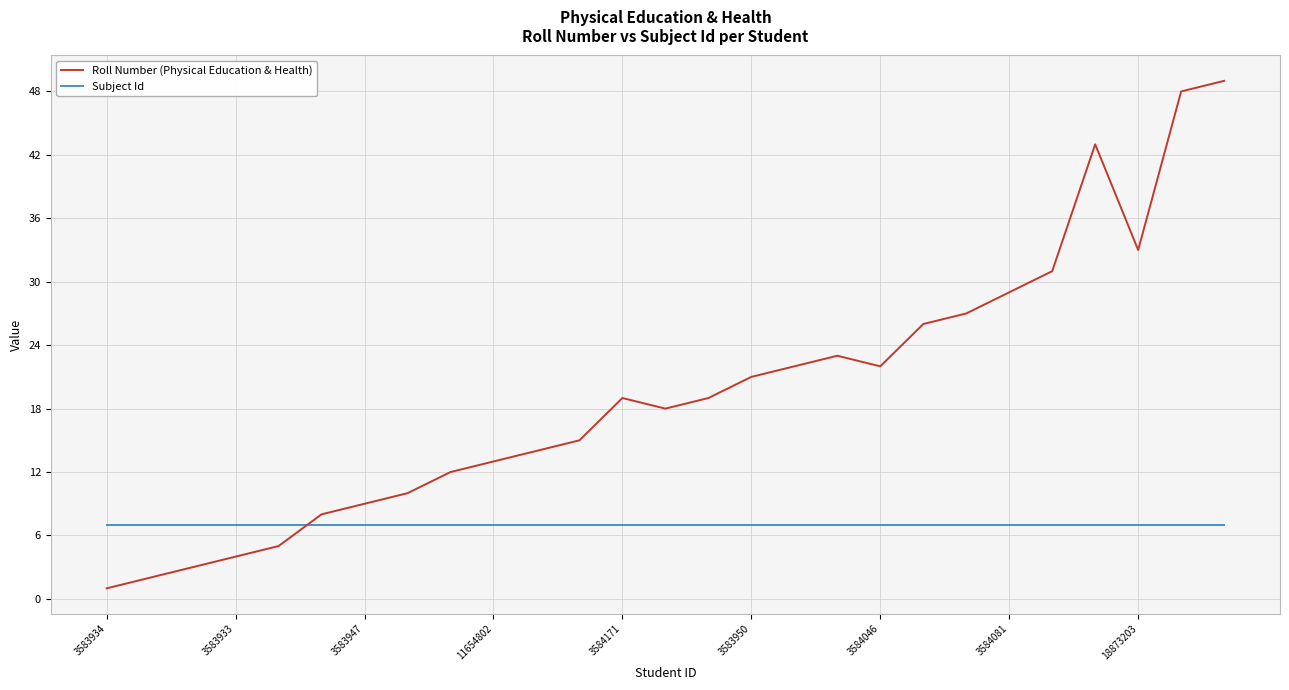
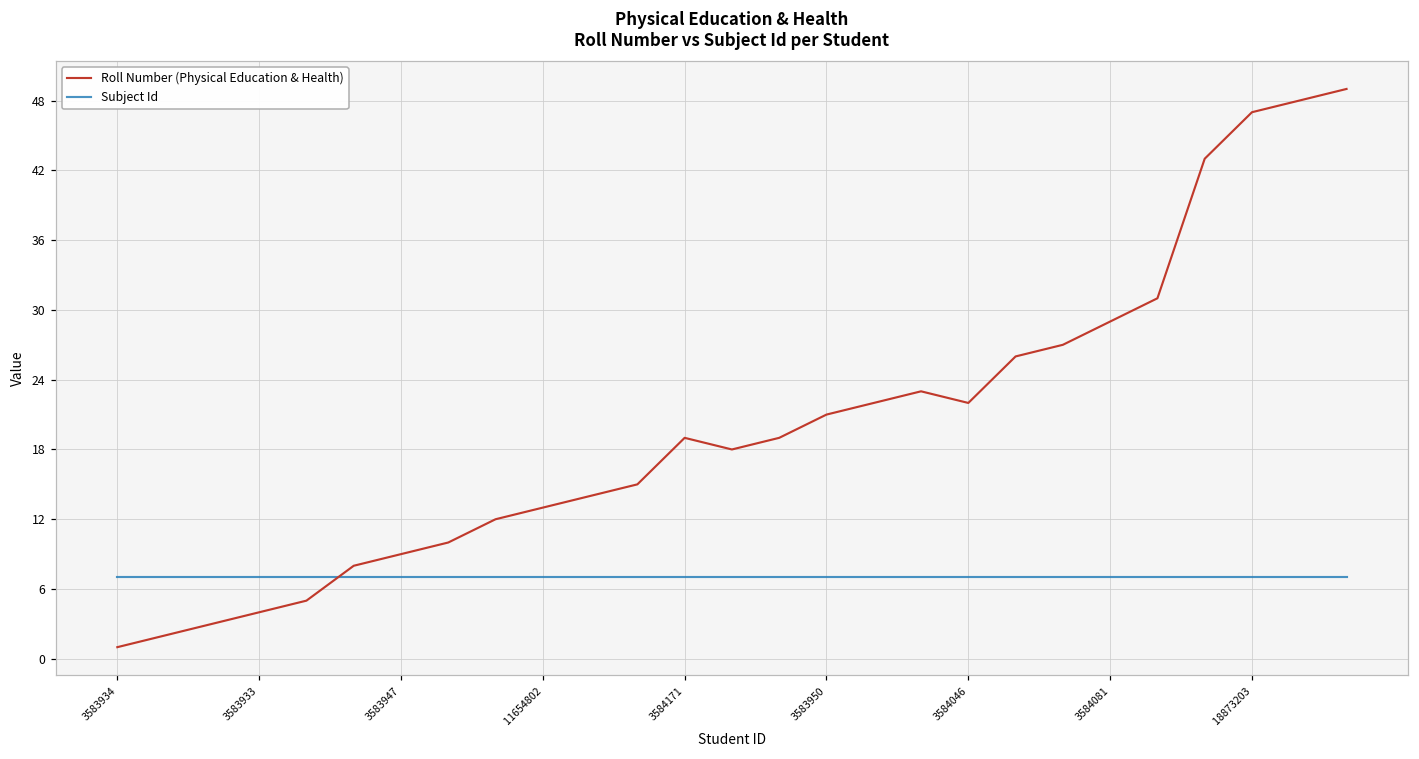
  {
    "Roll Number (Physical Education & Health)": {
      "3583934": 1,
      "3583933": 4,
      "3583947": 9,
      "11654802": 13,
      "3584171": 19,
      "3583950": 21,
      "3584046": 22,
      "3584081": 29,
-     "18873203": 33
+     "18873203": 47
    },
    "Subject Id": {
      "3583934": 7,
      "3583933": 7,
      "3583947": 7,
      "11654802": 7,
      "3584171": 7,
      "3583950": 7,
      "3584046": 7,
      "3584081": 7,
      "18873203": 7
    }
  }
